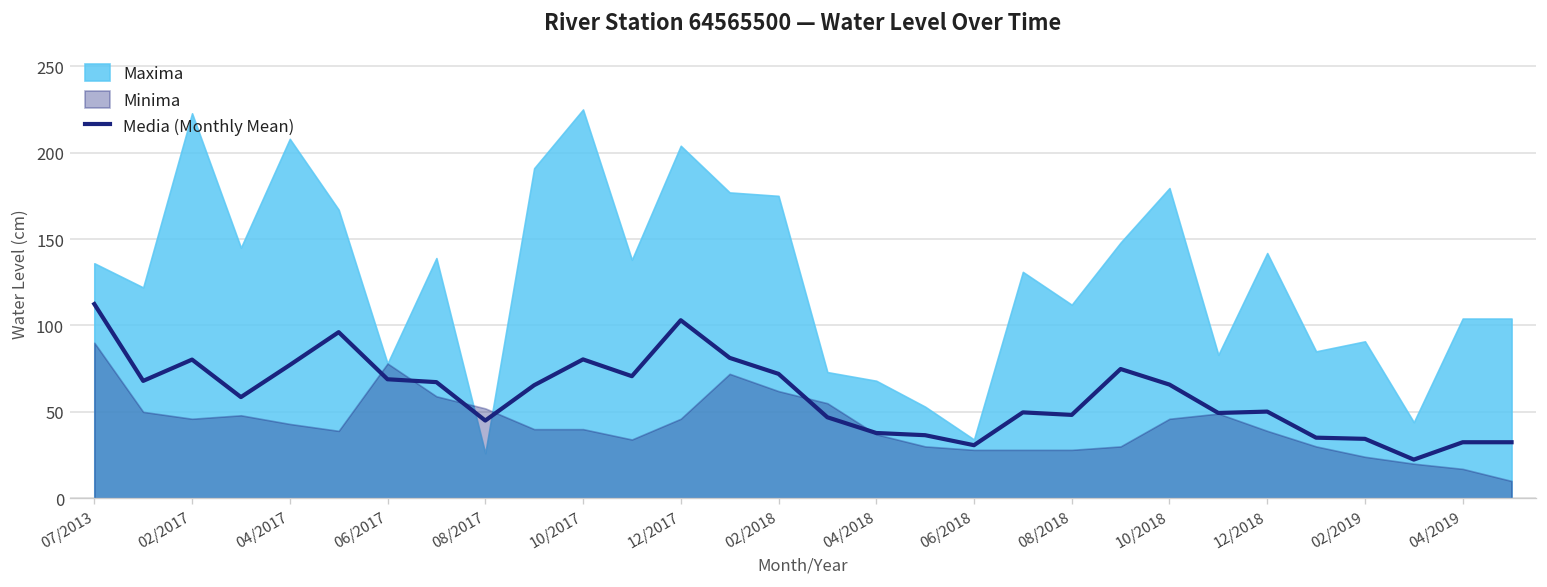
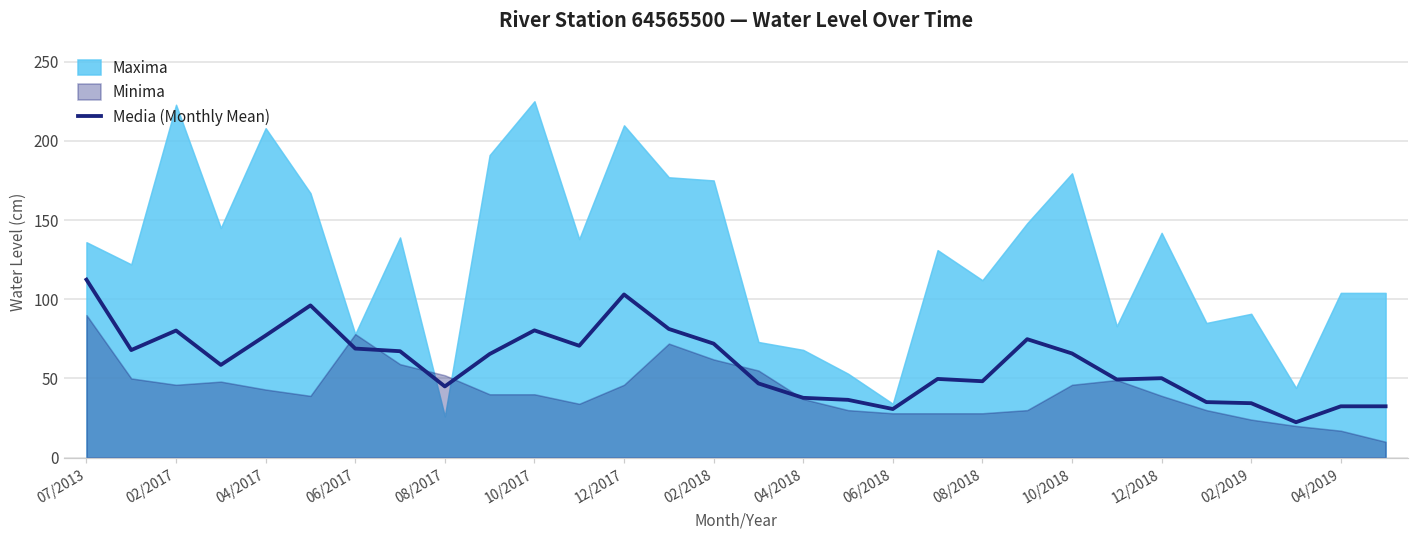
  {
    "Maxima": {
      "07/2013": 136,
      "02/2017": 223,
      "04/2017": 208,
      "08/2017": 26,
      "10/2017": 225,
-     "12/2017": 204,
+     "12/2017": 210,
      "02/2018": 175,
      "04/2018": 68,
      "06/2018": 34,
      "08/2018": 112,
      "10/2018": 180,
      "12/2018": 142,
      "02/2019": 91,
      "04/2019": 104
    }
  }
